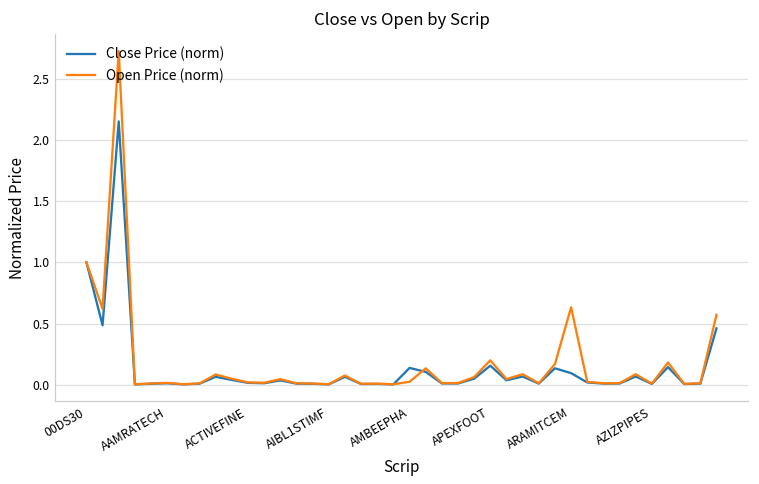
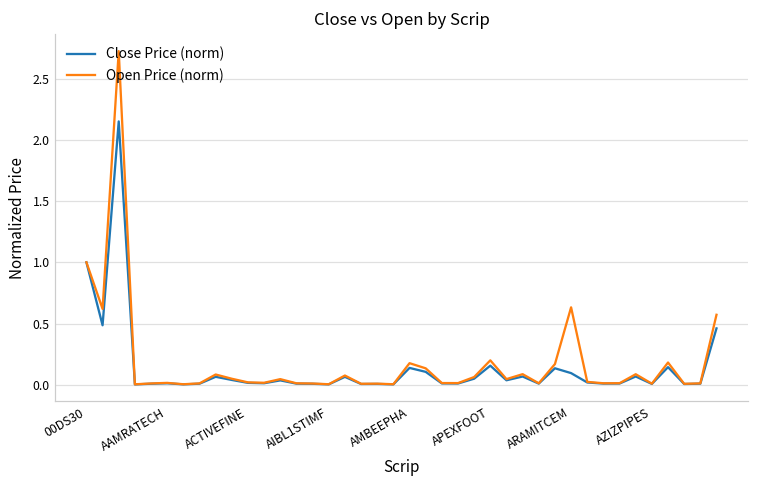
  {
    "Close Price (norm)": {
      "AMBEEPHA": 0.14,
      "APEXFOOT": 0.16,
      "ARAMITCEM": 0.10
    },
    "Open Price (norm)": {
-     "AMBEEPHA": 0.02,
+     "AMBEEPHA": 0.18,
      "APEXFOOT": 0.20,
      "ARAMITCEM": 0.63
    }
  }
